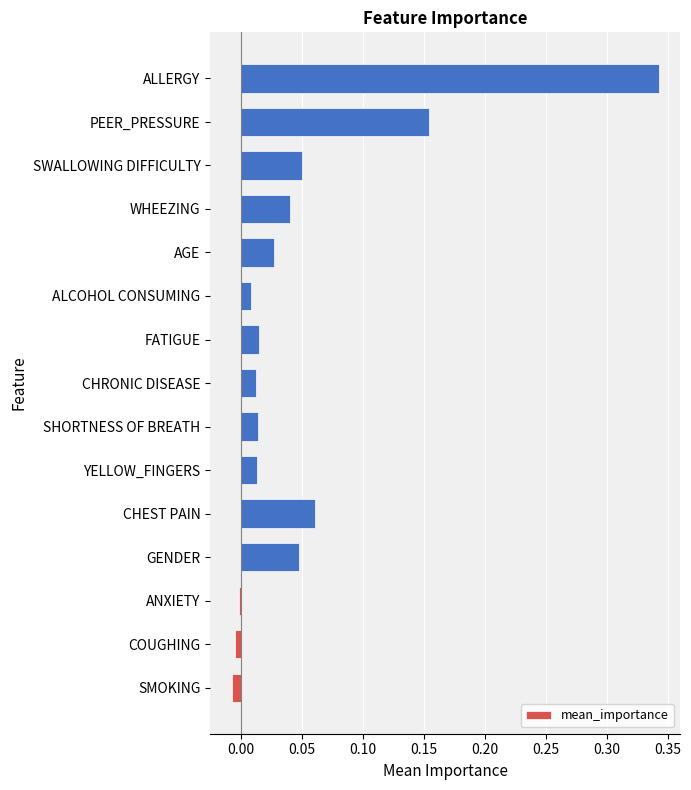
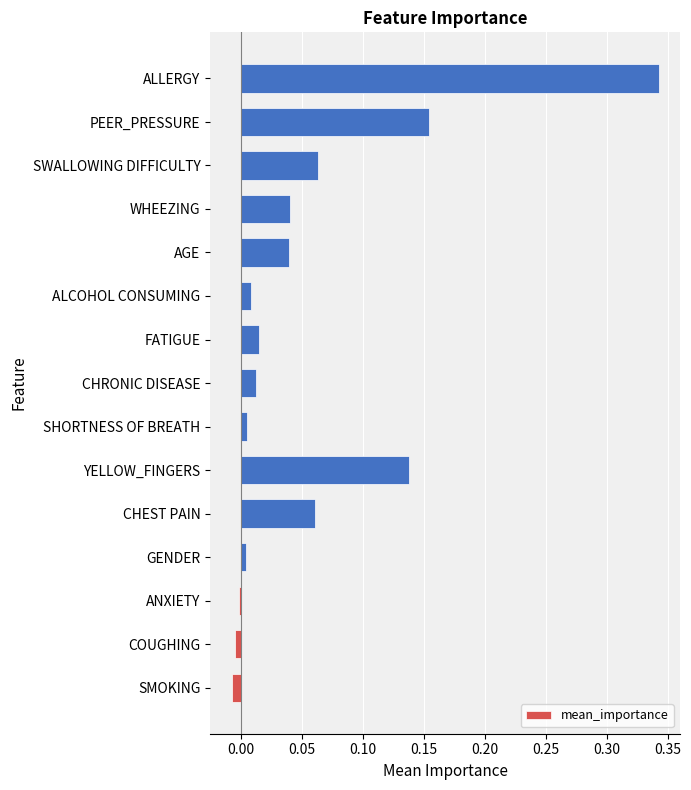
  {
    "ALLERGY": 0.342,
    "PEER_PRESSURE": 0.154,
-   "SWALLOWING DIFFICULTY": 0.050,
+   "SWALLOWING DIFFICULTY": 0.063,
    "WHEEZING": 0.040,
-   "AGE": 0.028,
+   "AGE": 0.040,
    "ALCOHOL CONSUMING": 0.008,
    "FATIGUE": 0.015,
    "CHRONIC DISEASE": 0.013,
-   "SHORTNESS OF BREATH": 0.015,
-   "YELLOW_FINGERS": 0.013,
+   "SHORTNESS OF BREATH": 0.005,
+   "YELLOW_FINGERS": 0.138,
    "CHEST PAIN": 0.061,
-   "GENDER": 0.048,
+   "GENDER": 0.005,
    "COUGHING": -0.005,
    "SMOKING": -0.007
  }
